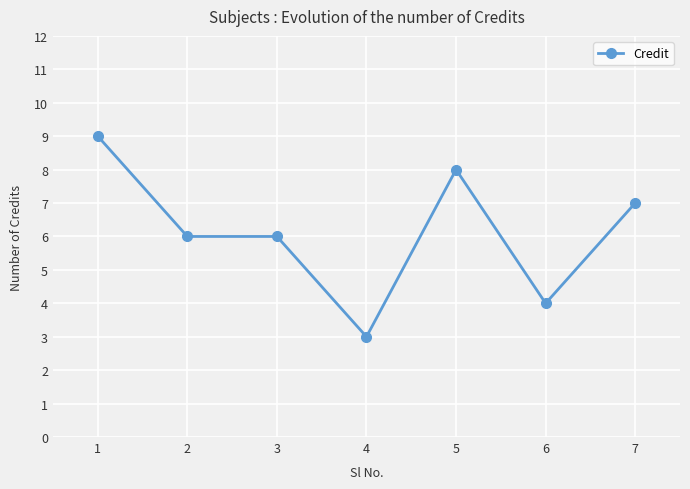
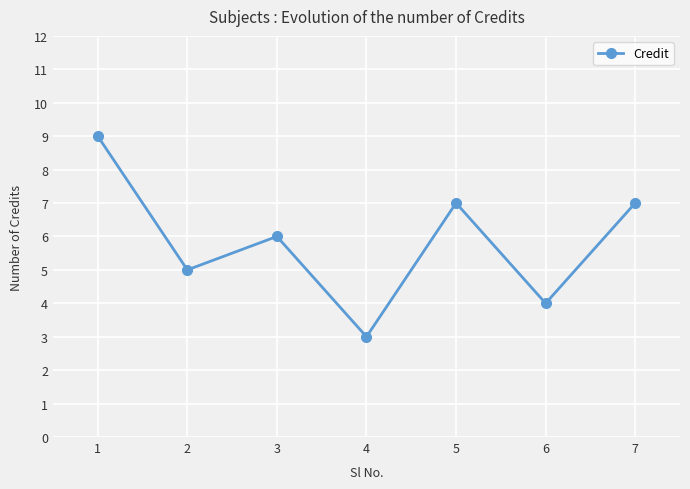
  {
    "1": 9,
-   "2": 6,
+   "2": 5,
    "3": 6,
    "4": 3,
-   "5": 8,
+   "5": 7,
    "6": 4,
    "7": 7
  }
